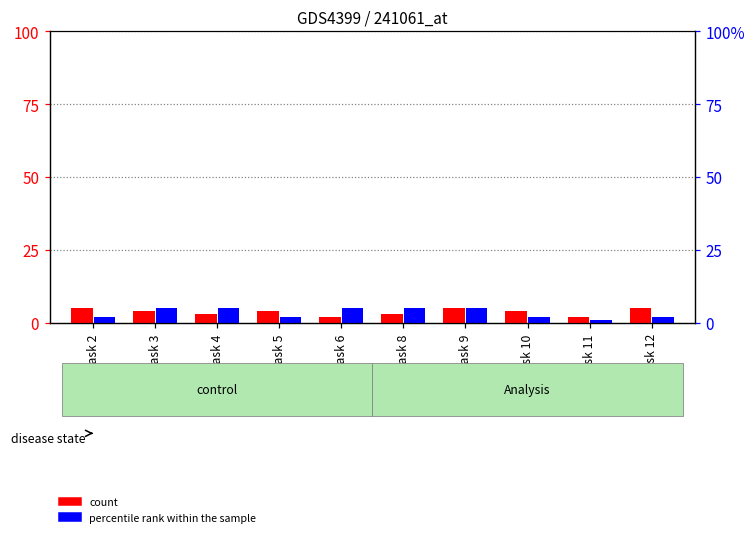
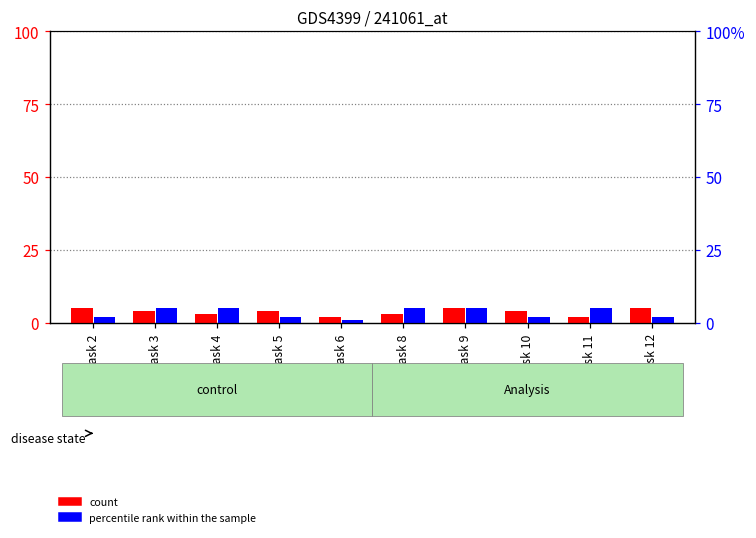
  {
    "count": {
      "Task 2": 5,
      "Task 3": 4,
      "Task 4": 3,
      "Task 5": 4,
      "Task 6": 2,
      "Task 8": 3,
      "Task 9": 5,
      "Task 10": 4,
      "Task 11": 2,
      "Task 12": 5
    },
    "percentile rank within the sample": {
      "Task 2": 2,
      "Task 3": 5,
      "Task 4": 5,
      "Task 5": 2,
-     "Task 6": 5,
+     "Task 6": 1,
      "Task 8": 5,
      "Task 9": 5,
      "Task 10": 2,
-     "Task 11": 1,
+     "Task 11": 5,
      "Task 12": 2
    }
  }
